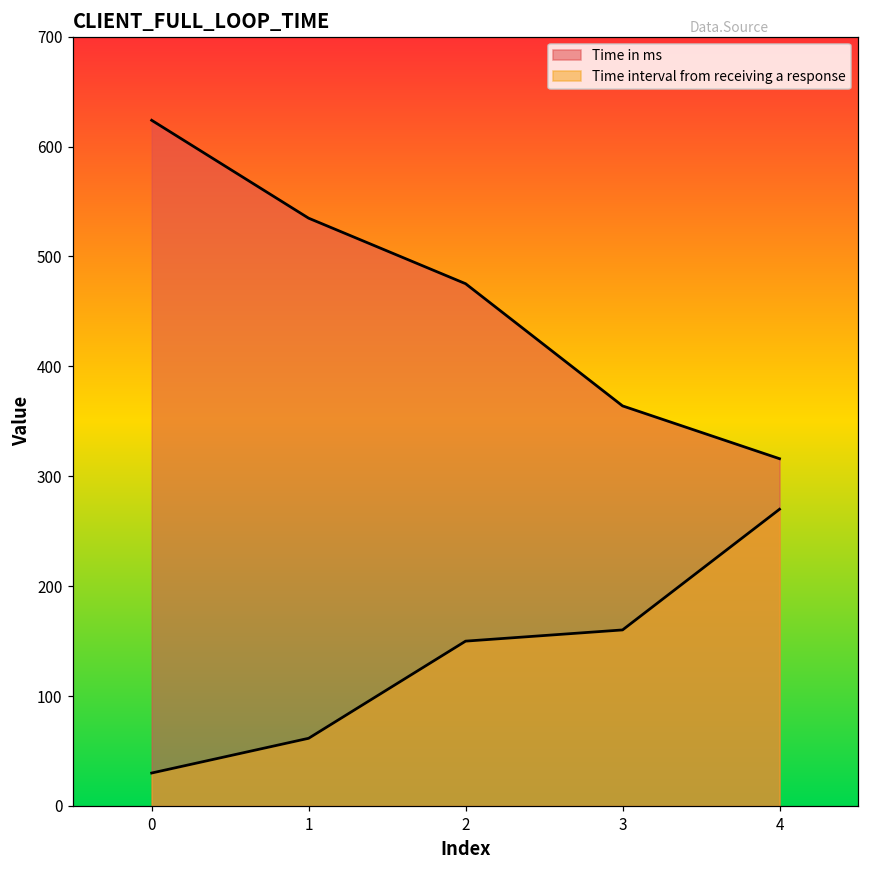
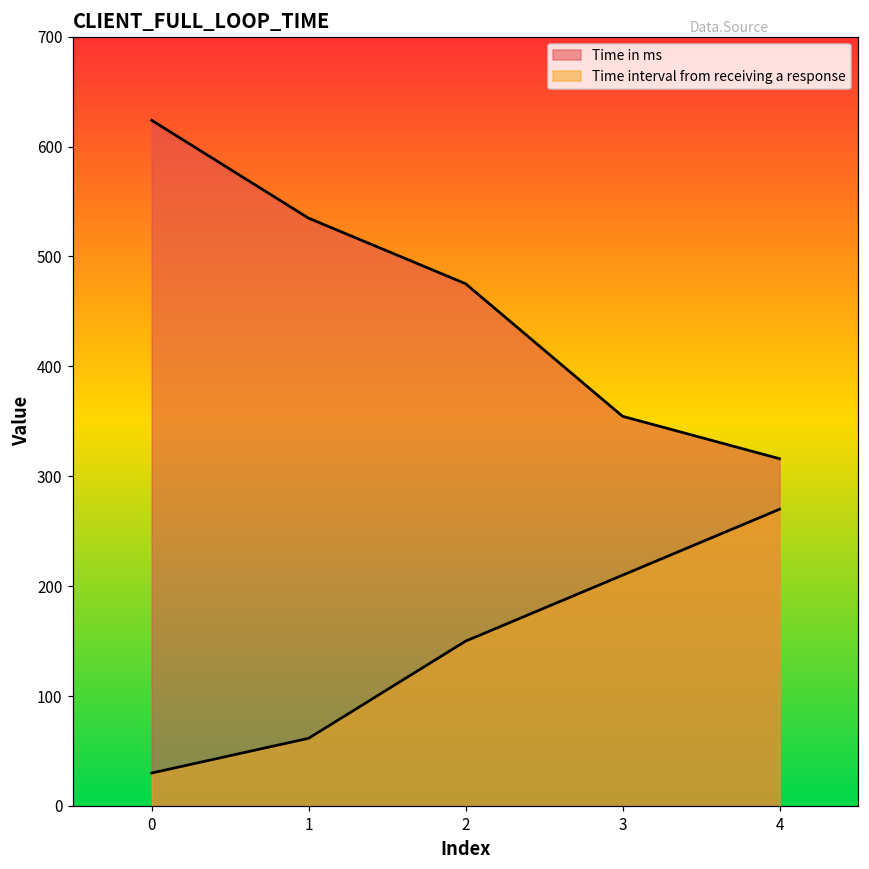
  {
    "Time in ms": {
      "0": 620,
      "1": 530,
      "2": 480,
-     "3": 360,
+     "3": 350,
      "4": 320
    },
    "Time interval from receiving a response": {
      "0": 30,
      "1": 60,
      "2": 150,
-     "3": 160,
+     "3": 210,
      "4": 270
    }
  }
